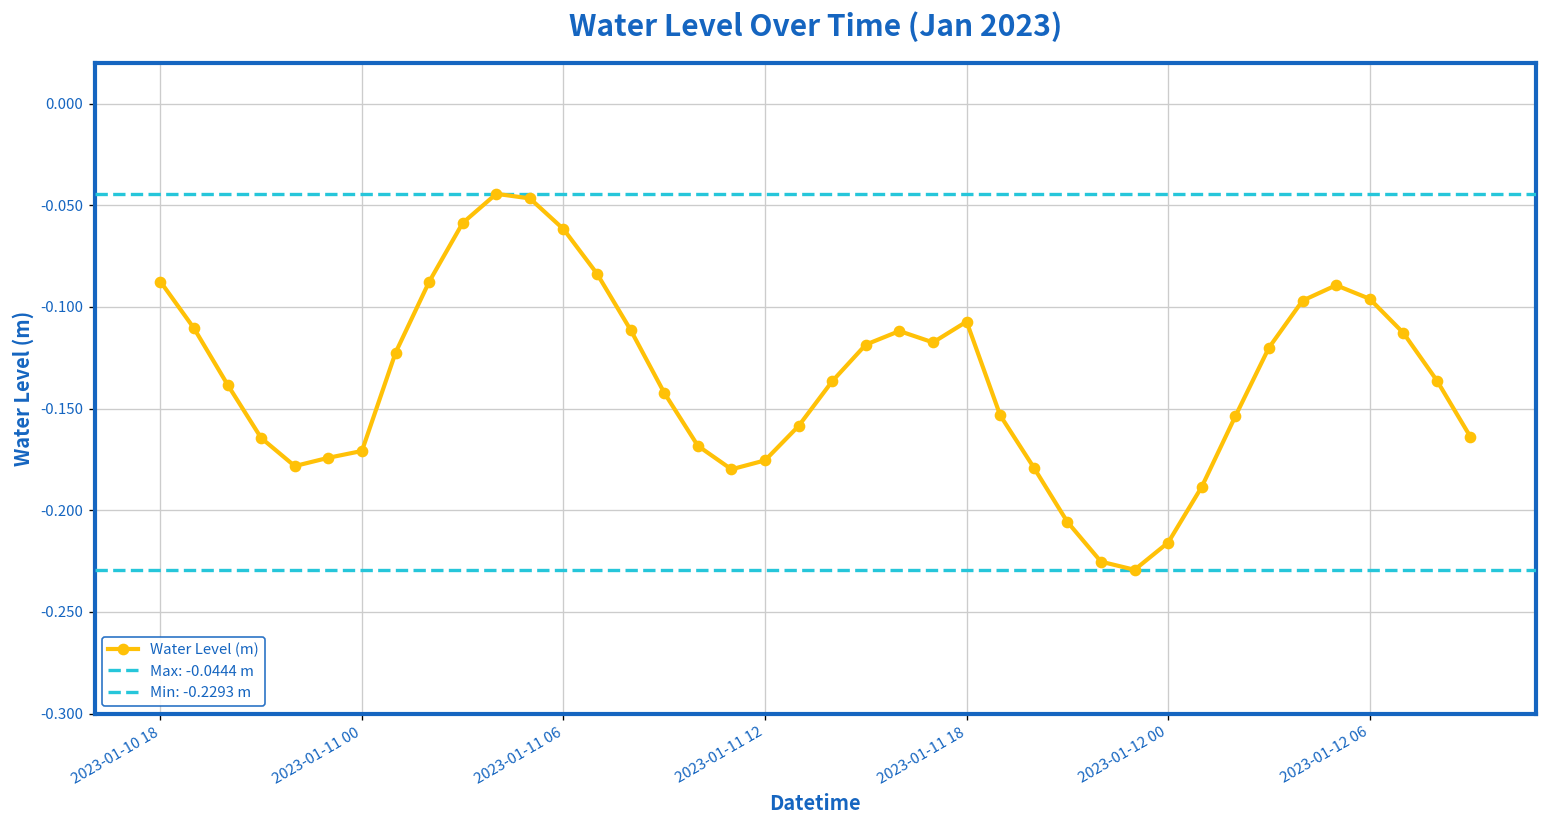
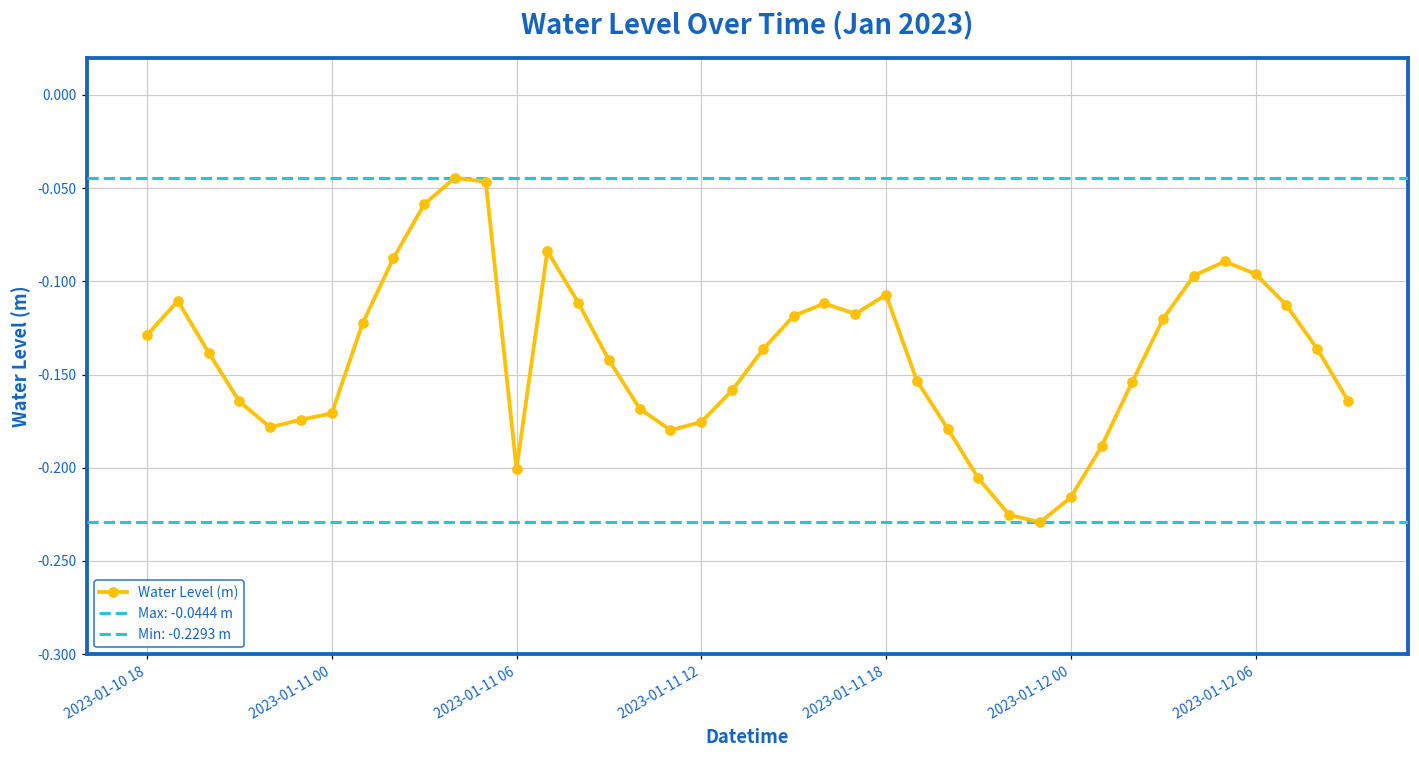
  {
-   "2023-01-10 18": -0.087,
+   "2023-01-10 18": -0.129,
    "2023-01-11 00": -0.171,
-   "2023-01-11 06": -0.062,
+   "2023-01-11 06": -0.201,
    "2023-01-11 12": -0.175,
    "2023-01-11 18": -0.107,
    "2023-01-12 00": -0.216,
    "2023-01-12 06": -0.096
  }
